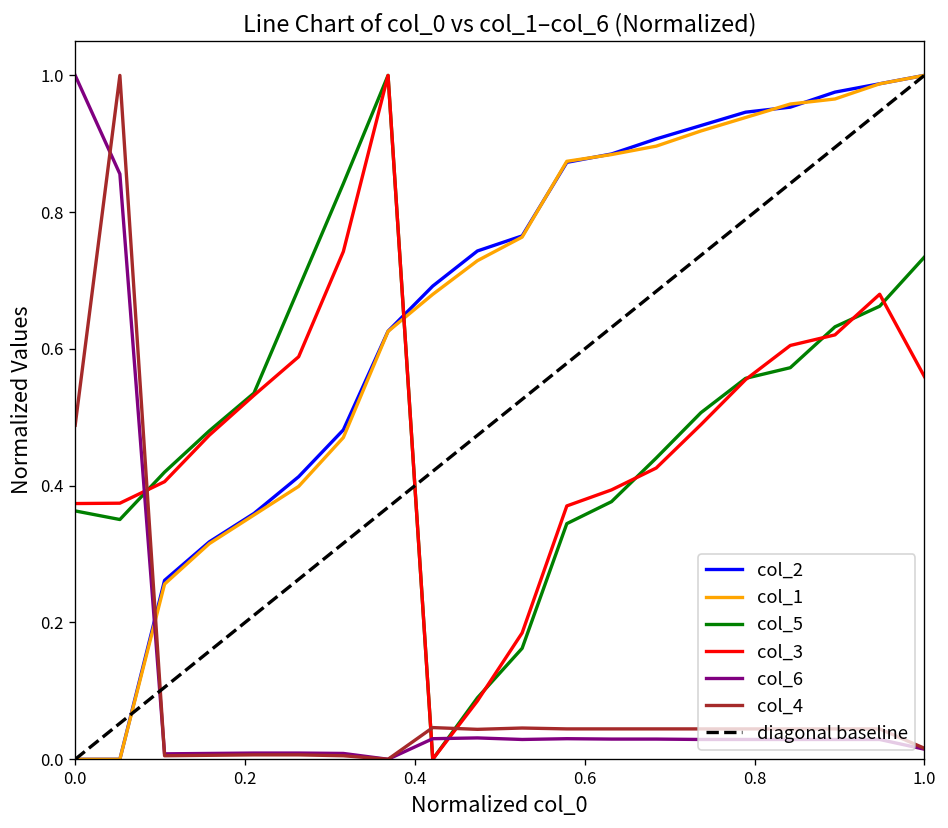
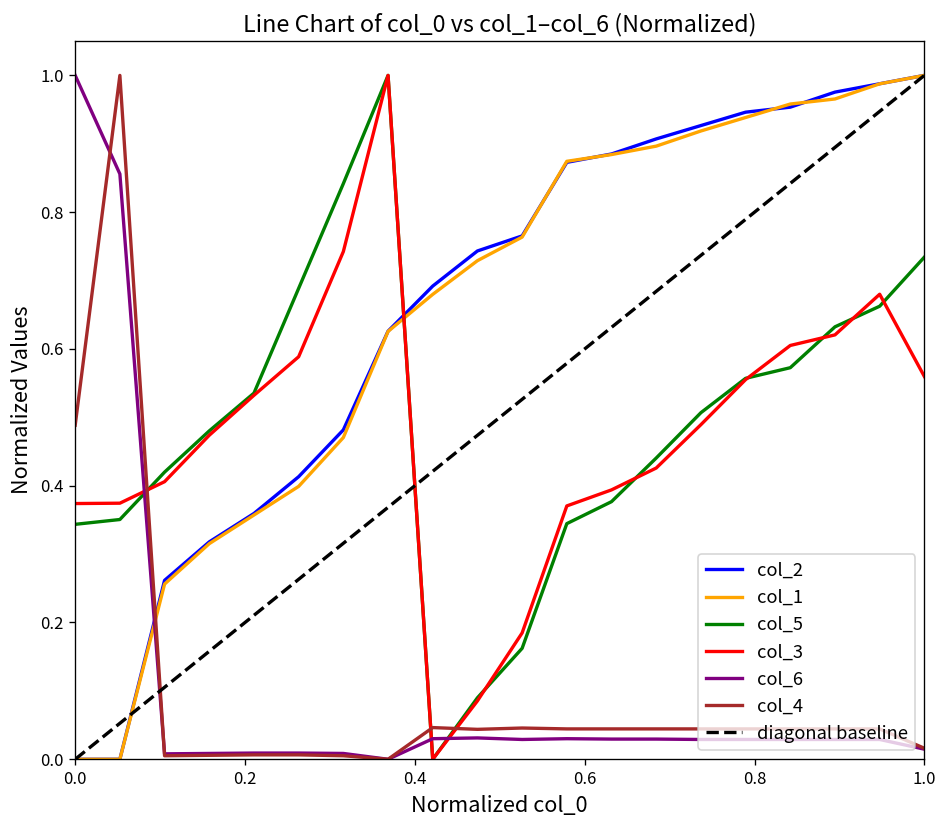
  {
    "col_5": {
-     "0.0": 0.36,
+     "0.0": 0.34,
      "1.0": 0.73
    },
    "col_3": {
      "0.0": 0.37,
      "1.0": 0.56
    },
    "col_6": {
      "0.0": 1.00
    },
    "col_4": {
      "0.0": 0.49
    }
  }
